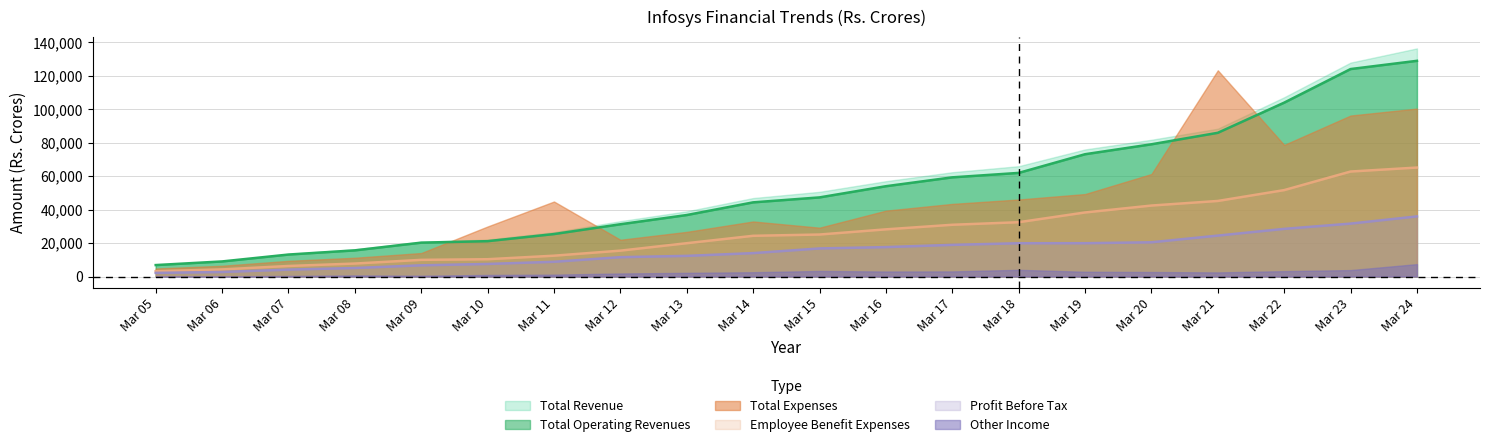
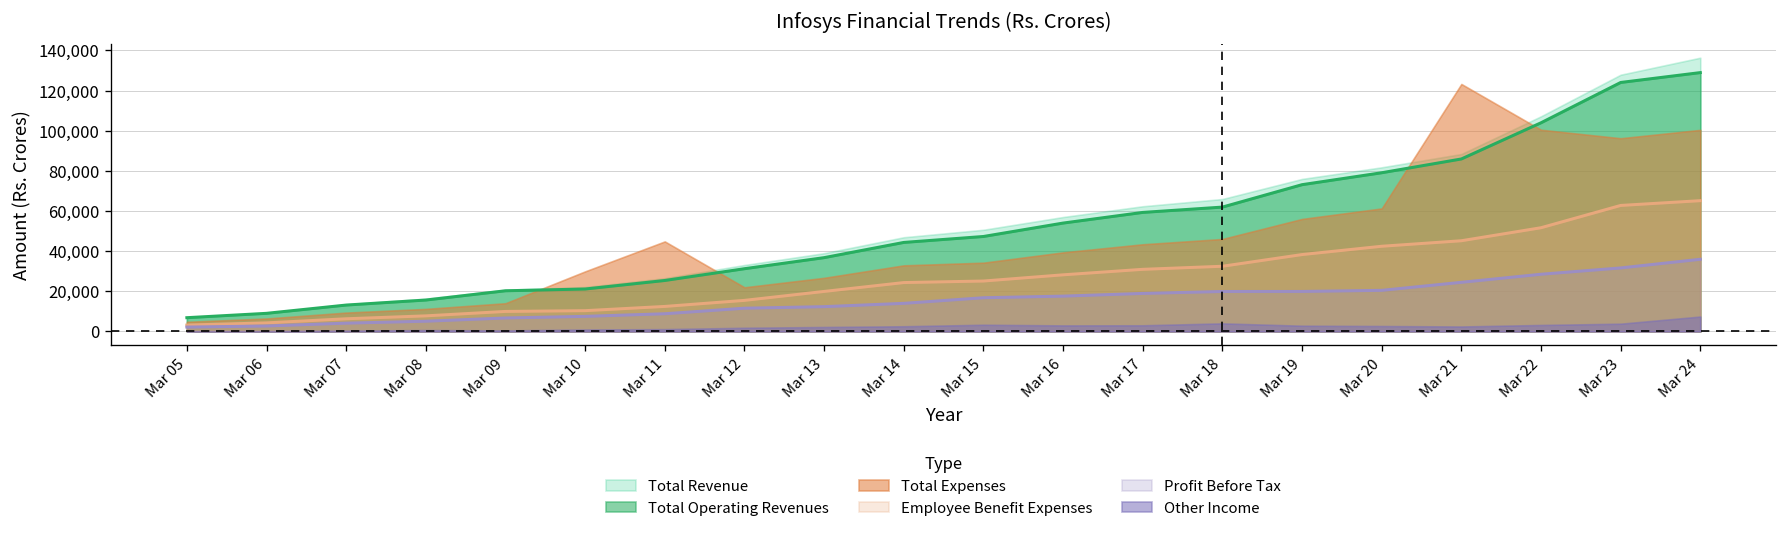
  {
    "Total Expenses": {
      "Mar 05": "5,000",
      "Mar 06": "6,000",
      "Mar 07": "9,000",
      "Mar 08": "11,000",
      "Mar 09": "14,000",
      "Mar 10": "30,000",
      "Mar 11": "45,000",
      "Mar 12": "22,000",
      "Mar 13": "27,000",
      "Mar 14": "33,000",
-     "Mar 15": "29,000",
+     "Mar 15": "34,000",
      "Mar 16": "39,000",
      "Mar 17": "43,000",
      "Mar 18": "46,000",
-     "Mar 19": "49,000",
+     "Mar 19": "56,000",
      "Mar 20": "61,000",
      "Mar 21": "123,000",
-     "Mar 22": "79,000",
+     "Mar 22": "100,000",
      "Mar 23": "96,000",
      "Mar 24": "100,000"
    }
  }
